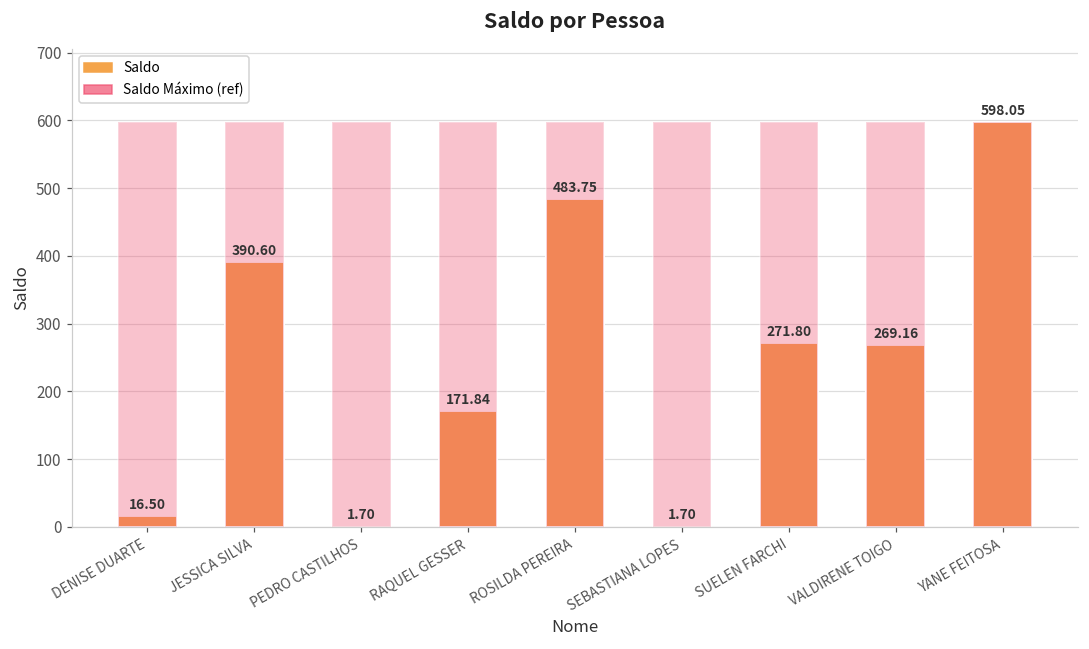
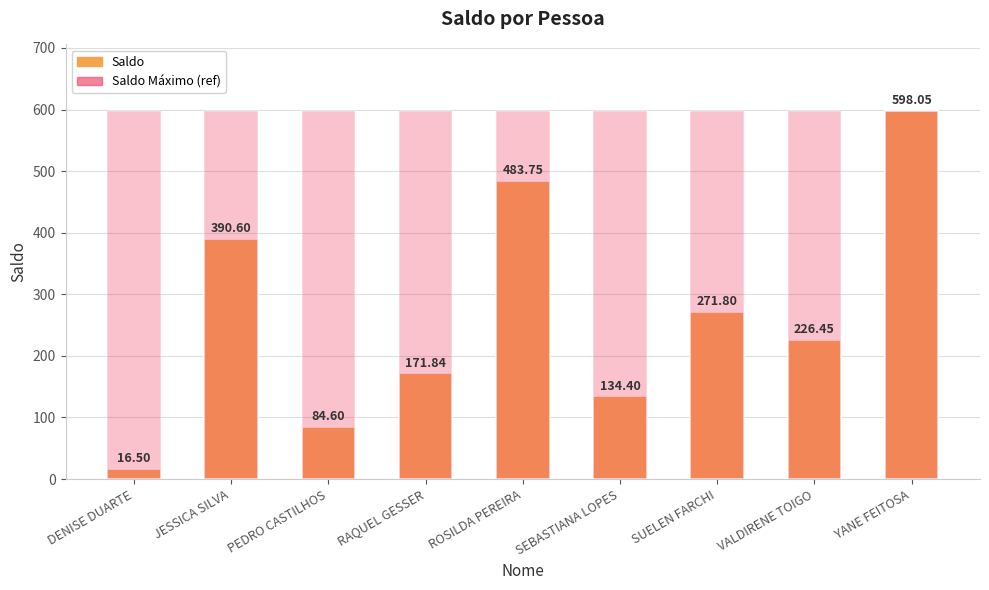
  {
    "Saldo": {
-     "PEDRO CASTILHOS": 1.70,
-     "SEBASTIANA LOPES": 1.70,
-     "VALDIRENE TOIGO": 269.16,
+     "PEDRO CASTILHOS": 84.60,
+     "SEBASTIANA LOPES": 134.40,
+     "VALDIRENE TOIGO": 226.45,
      "YANE FEITOSA": 598.05
    },
    "Saldo Máximo (ref)": {
      "YANE FEITOSA": 598.05
    }
  }
